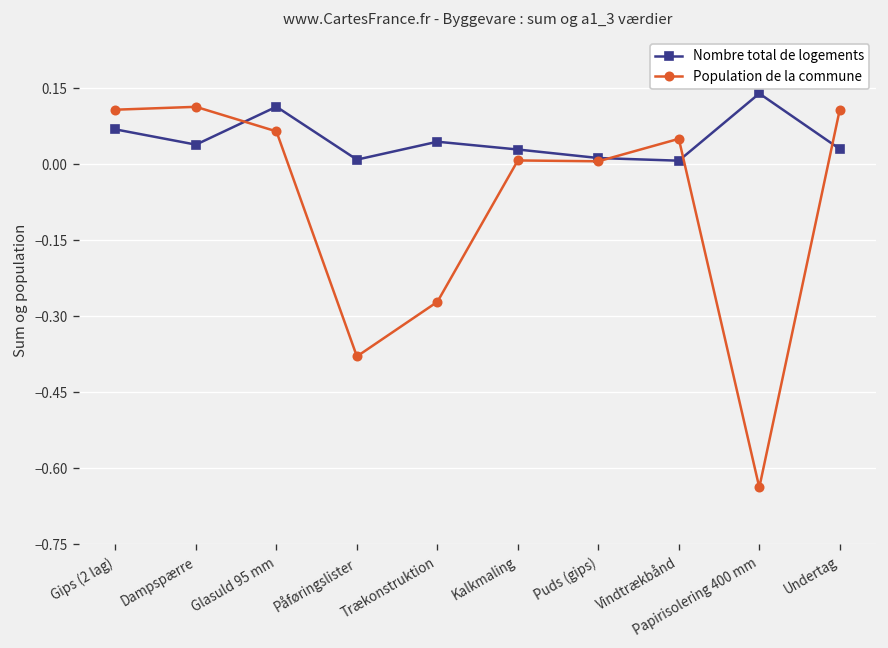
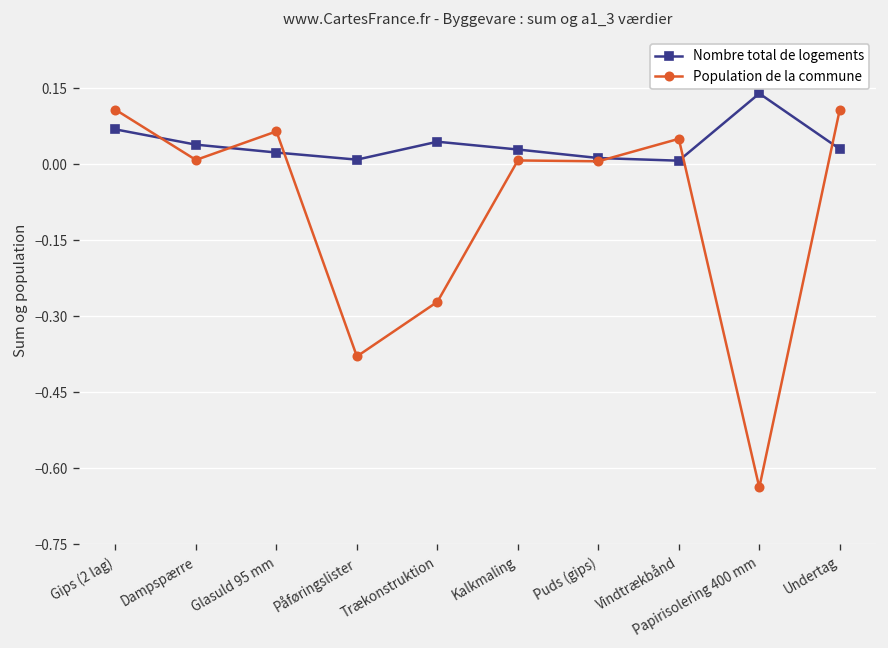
  {
    "Nombre total de logements": {
      "Gips (2 lag)": 0.07,
      "Dampspærre": 0.04,
-     "Glasuld 95 mm": 0.11,
+     "Glasuld 95 mm": 0.02,
      "Påføringslister": 0.01,
      "Trækonstruktion": 0.04,
      "Kalkmaling": 0.03,
      "Puds (gips)": 0.01,
      "Vindtrækbånd": 0.01,
      "Papirisolering 400 mm": 0.14,
      "Undertag": 0.03
    },
    "Population de la commune": {
      "Gips (2 lag)": 0.11,
-     "Dampspærre": 0.11,
+     "Dampspærre": 0.01,
      "Glasuld 95 mm": 0.06,
      "Påføringslister": -0.38,
      "Trækonstruktion": -0.27,
      "Kalkmaling": 0.01,
      "Puds (gips)": 0.01,
      "Vindtrækbånd": 0.05,
      "Papirisolering 400 mm": -0.64,
      "Undertag": 0.11
    }
  }
